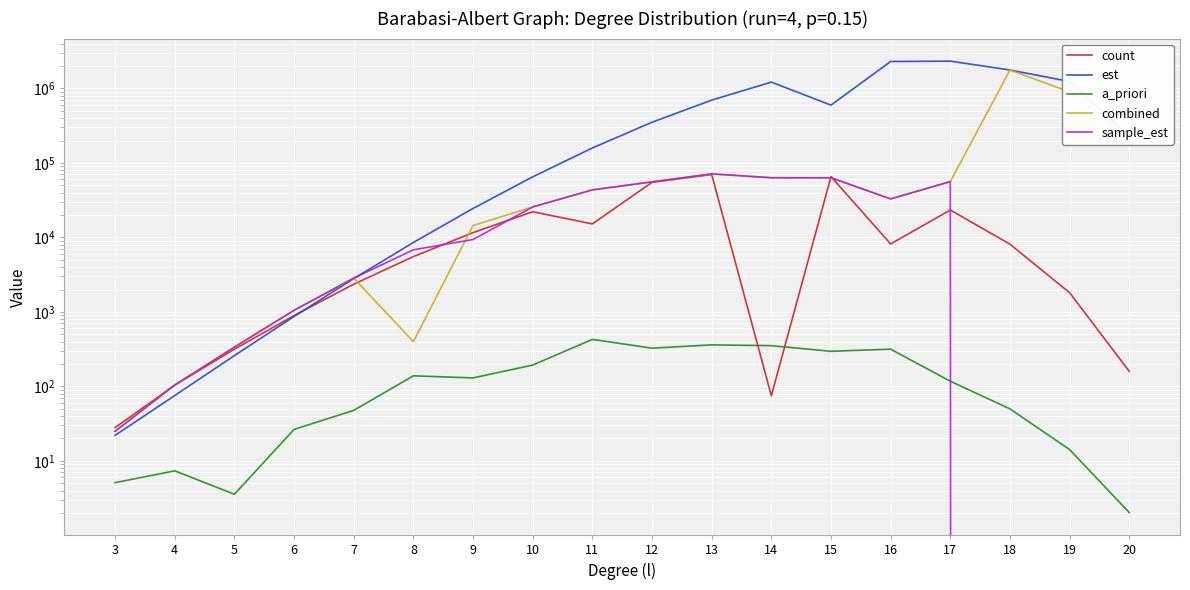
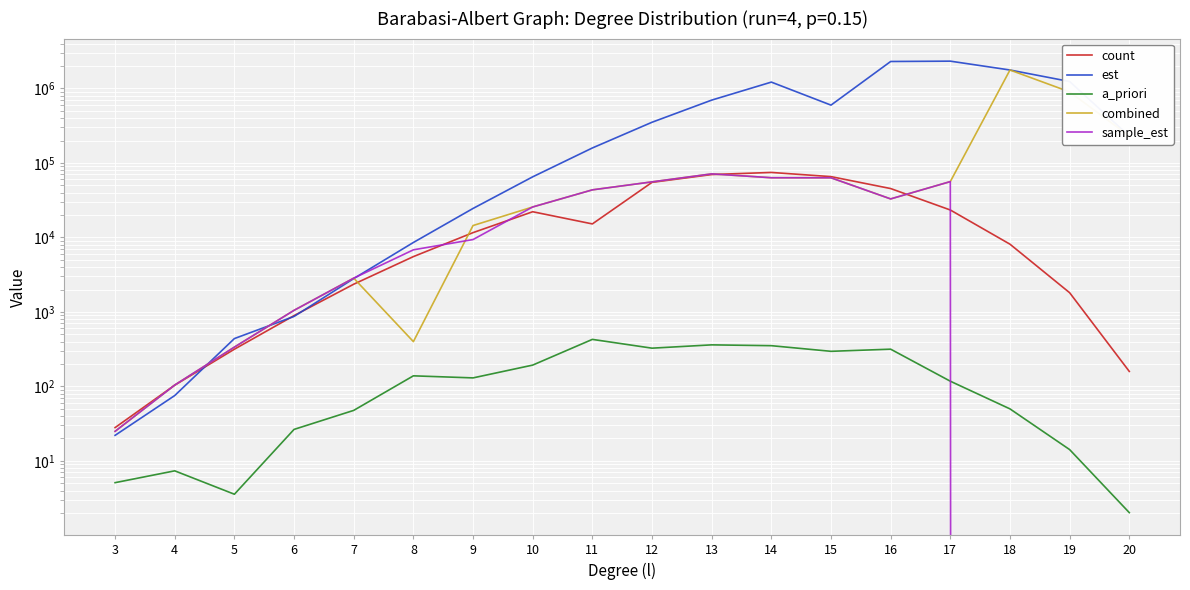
  {
    "count": {
      "3": 28,
      "7": 2400,
      "8": 6000,
      "9": 12000,
      "10": 22000,
      "11": 15000,
-     "14": 80,
-     "16": 8000,
+     "14": 70000,
+     "16": 50000,
      "17": 23000,
      "18": 8000,
      "19": 1800,
      "20": 160
    },
    "est": {
      "3": 22,
      "4": 80,
-     "5": 260,
+     "5": 400,
      "8": 9000,
      "9": 24000,
      "10": 70000,
      "11": 160000,
      "12": 400000,
      "13": 700000,
      "14": 1200000,
      "15": 600000,
      "16": 2300000,
      "17": 2300000
    },
    "a_priori": {
      "3": 5,
      "4": 7,
      "5": 4,
      "6": 26,
      "7": 50,
      "8": 140,
      "9": 130,
      "10": 190,
      "11": 400,
      "12": 300,
      "13": 400,
      "14": 400,
      "15": 300,
      "16": 320,
      "17": 120,
      "18": 50,
      "19": 14,
      "20": 2
    },
    "combined": {
      "8": 400,
      "9": 14000
    },
    "sample_est": {
      "8": 7000,
      "9": 9000
    }
  }
